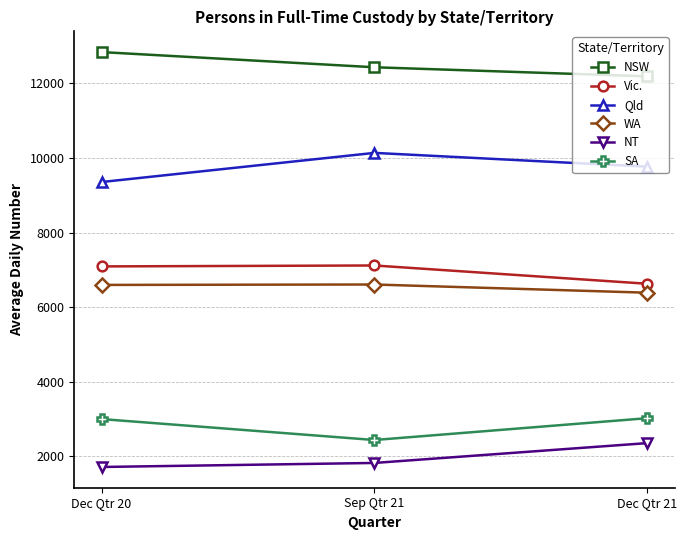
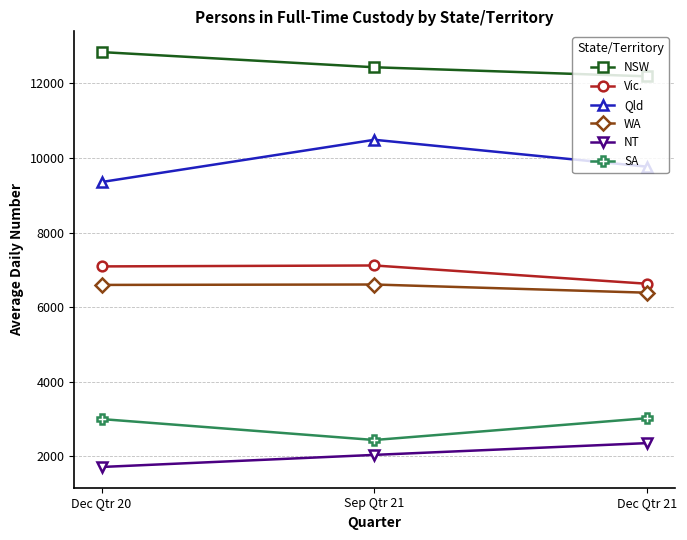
  {
    "NSW": {
      "Dec Qtr 20": 12800,
      "Sep Qtr 21": 12400
    },
    "Qld": {
      "Dec Qtr 20": 9400,
-     "Sep Qtr 21": 10100
+     "Sep Qtr 21": 10500
    },
    "NT": {
      "Dec Qtr 20": 1700,
-     "Sep Qtr 21": 1800,
+     "Sep Qtr 21": 2000,
      "Dec Qtr 21": 2400
    },
    "SA": {
      "Dec Qtr 20": 3000,
      "Sep Qtr 21": 2400,
      "Dec Qtr 21": 3000
    }
  }
